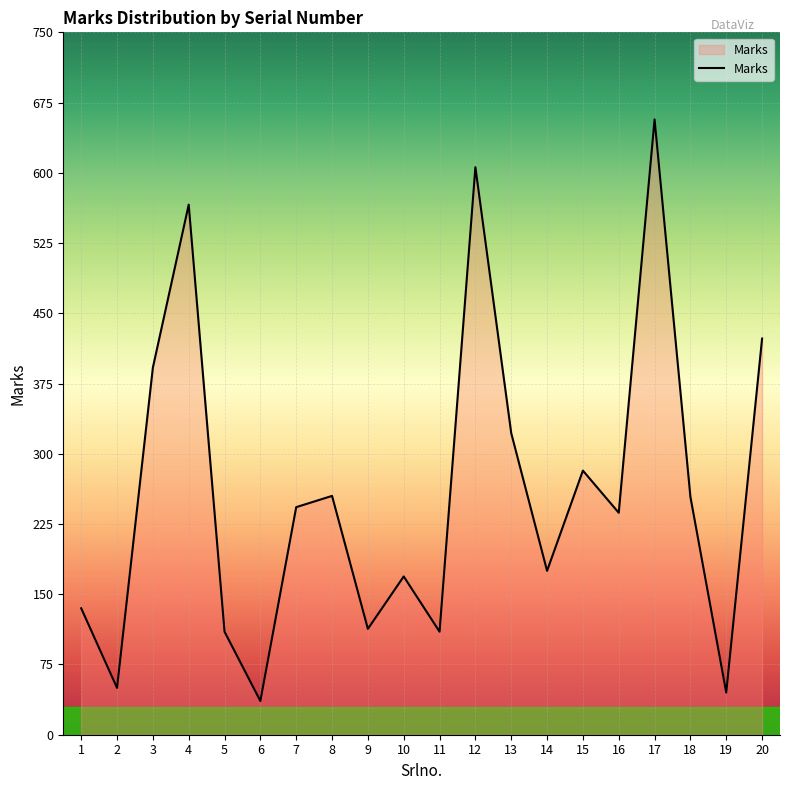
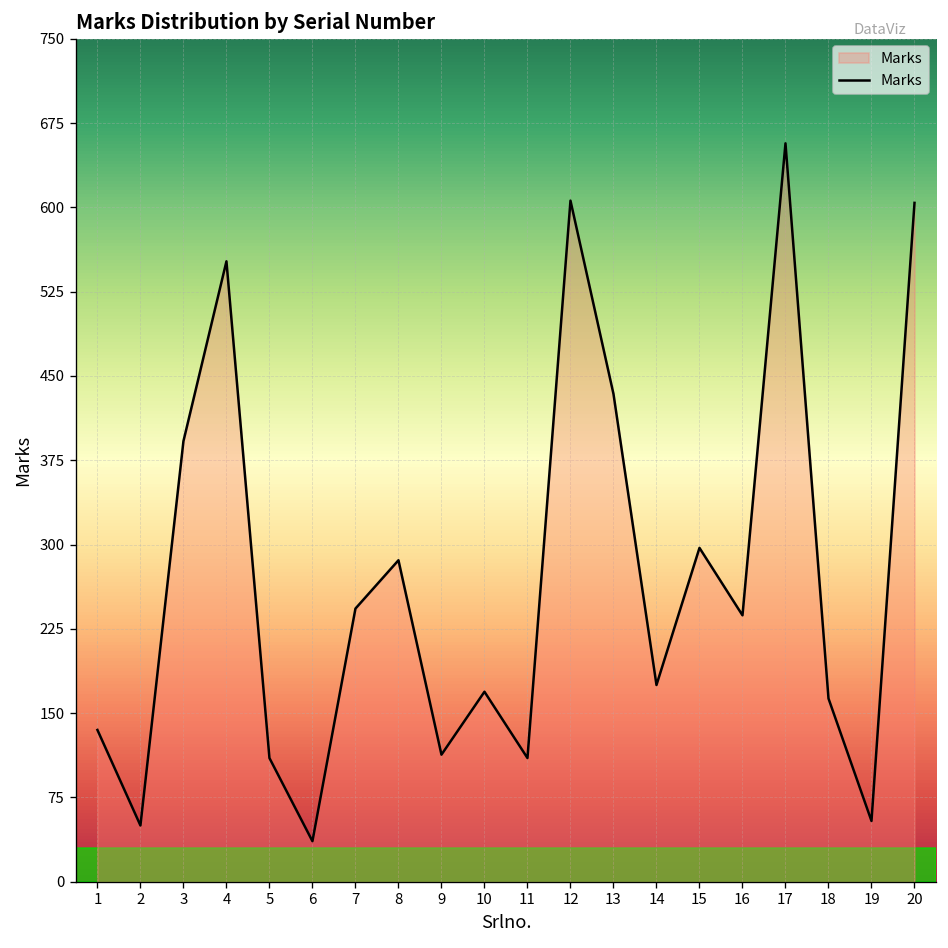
  {
    "1": 140,
    "2": 50,
    "3": 390,
-   "4": 570,
+   "4": 550,
    "5": 110,
    "6": 40,
    "7": 240,
-   "8": 260,
+   "8": 290,
    "9": 110,
    "10": 170,
    "11": 110,
    "12": 610,
-   "13": 320,
+   "13": 430,
    "14": 180,
-   "15": 280,
+   "15": 300,
    "16": 240,
    "17": 660,
-   "18": 250,
-   "19": 45,
-   "20": 420
+   "18": 160,
+   "19": 54,
+   "20": 600
  }
